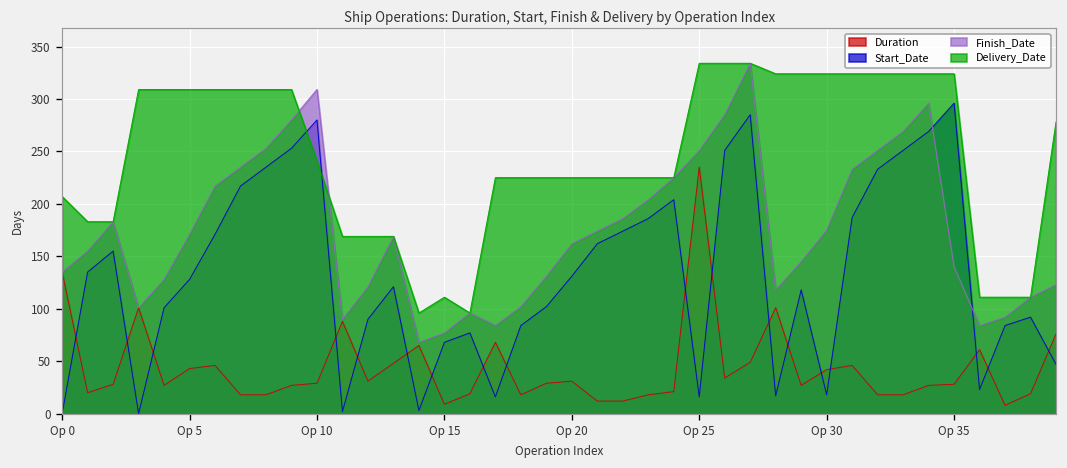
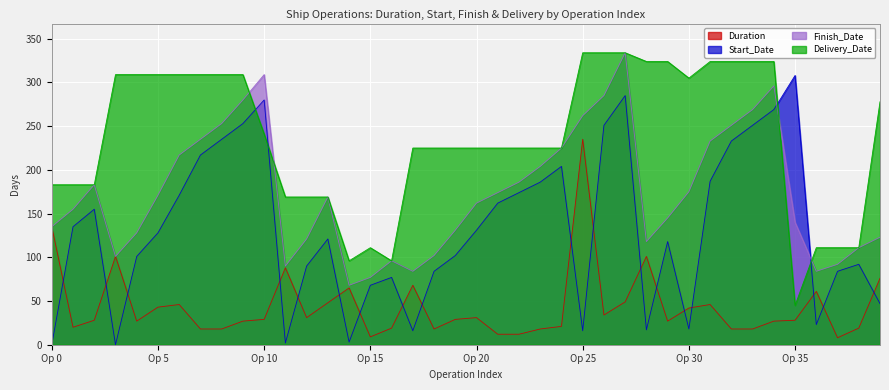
  {
    "Duration": {
      "Op 5": 40,
      "Op 10": 30,
      "Op 15": 10,
      "Op 20": 30,
      "Op 25": 240,
      "Op 30": 40,
      "Op 35": 30
    },
    "Start_Date": {
      "Op 0": 0,
      "Op 5": 130,
      "Op 10": 280,
      "Op 15": 70,
      "Op 20": 130,
      "Op 25": 20,
      "Op 30": 20,
-     "Op 35": 300
+     "Op 35": 310
    },
    "Finish_Date": {
      "Op 5": 170,
      "Op 10": 310,
      "Op 15": 80,
      "Op 20": 160,
-     "Op 25": 250,
+     "Op 25": 260,
      "Op 30": 180,
      "Op 35": 140
    },
    "Delivery_Date": {
-     "Op 0": 210,
+     "Op 0": 180,
      "Op 5": 310,
      "Op 10": 240,
      "Op 15": 110,
      "Op 20": 230,
      "Op 25": 330,
-     "Op 30": 320,
-     "Op 35": 320
+     "Op 30": 310,
+     "Op 35": 50
    }
  }
